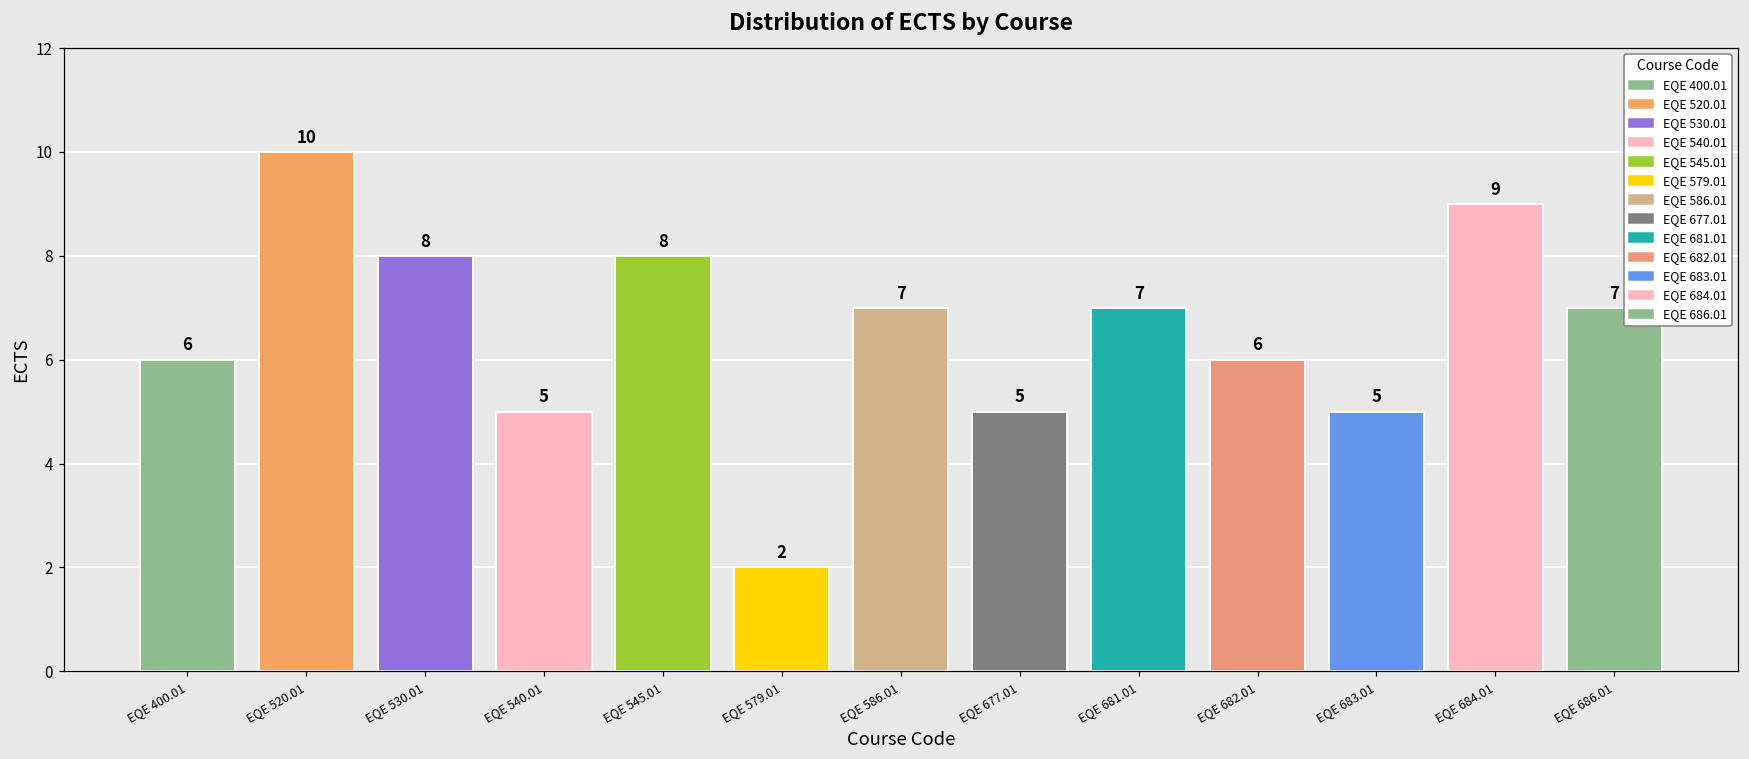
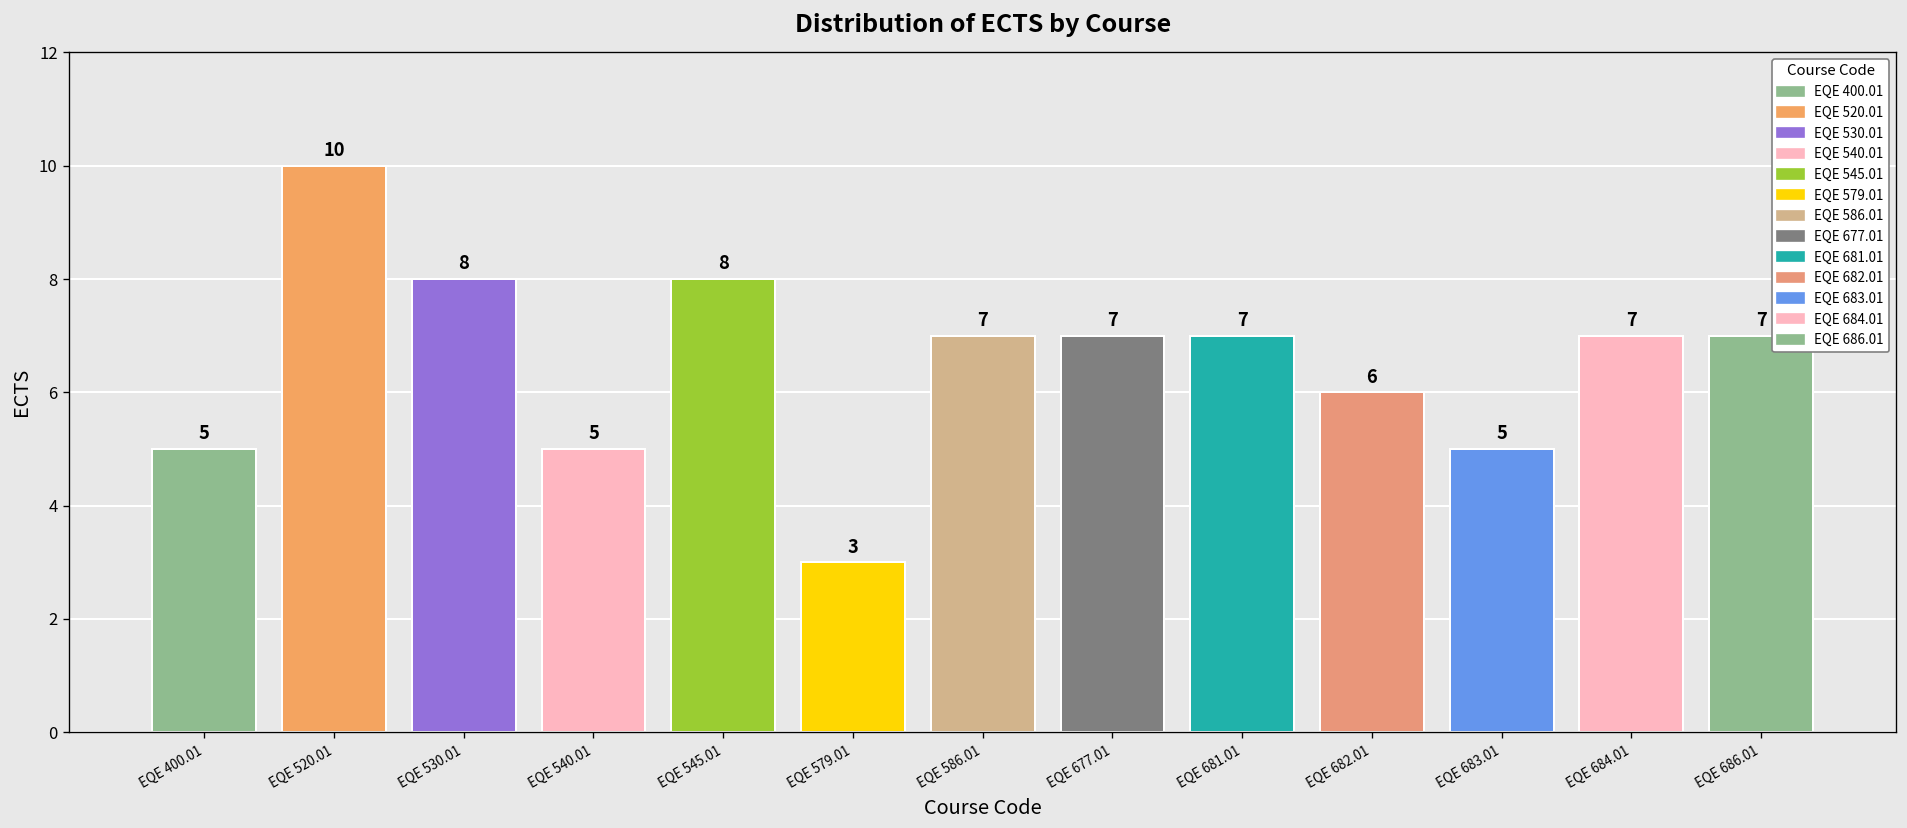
  {
-   "EQE 400.01": 6,
+   "EQE 400.01": 5,
    "EQE 520.01": 10,
    "EQE 530.01": 8,
    "EQE 540.01": 5,
    "EQE 545.01": 8,
-   "EQE 579.01": 2,
+   "EQE 579.01": 3,
    "EQE 586.01": 7,
-   "EQE 677.01": 5,
+   "EQE 677.01": 7,
    "EQE 681.01": 7,
    "EQE 682.01": 6,
    "EQE 683.01": 5,
-   "EQE 684.01": 9,
+   "EQE 684.01": 7,
    "EQE 686.01": 7
  }
